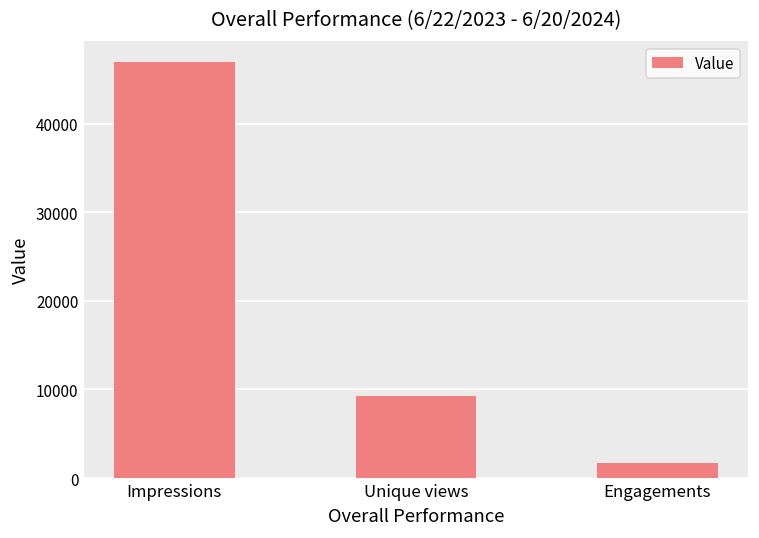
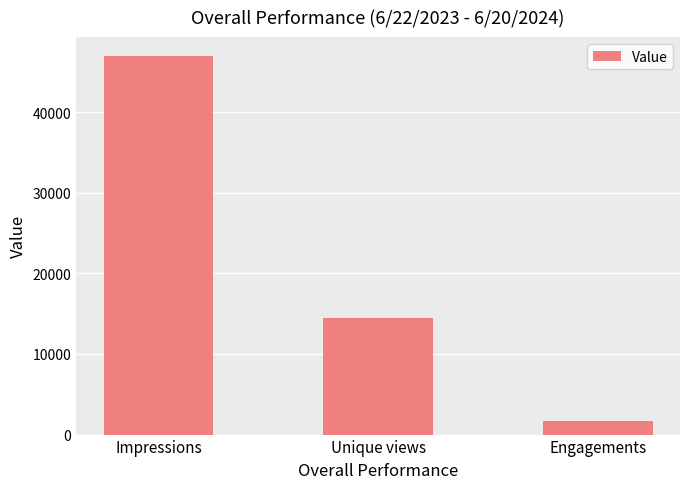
  {
    "Impressions": 47000,
-   "Unique views": 9000,
+   "Unique views": 14000,
    "Engagements": 2000
  }
